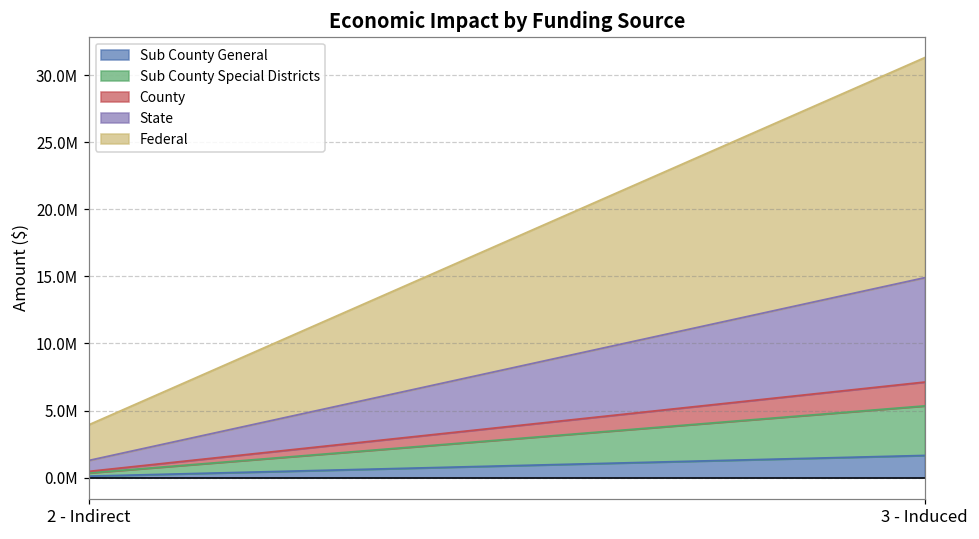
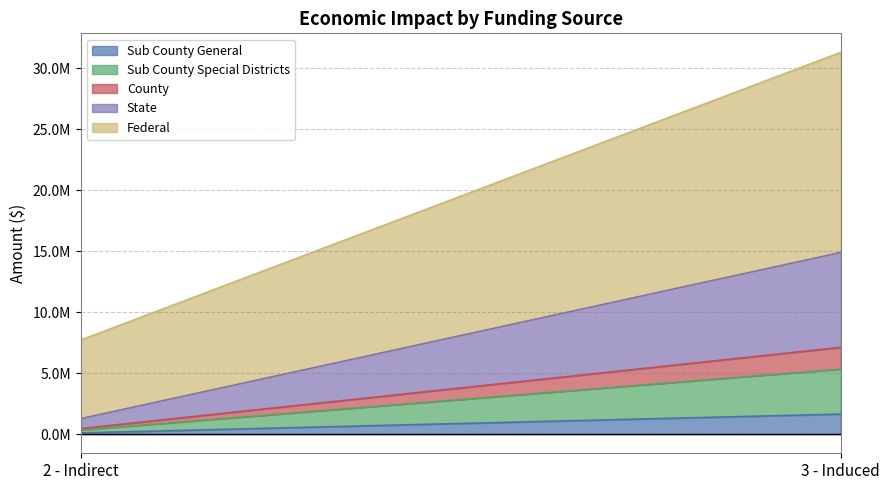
  {
    "Sub County Special Districts": {
      "3 - Induced": 3700000
    },
    "County": {
      "3 - Induced": 1800000
    },
    "Federal": {
-     "2 - Indirect": 2700000,
+     "2 - Indirect": 6400000,
      "3 - Induced": 16400000
    }
  }
